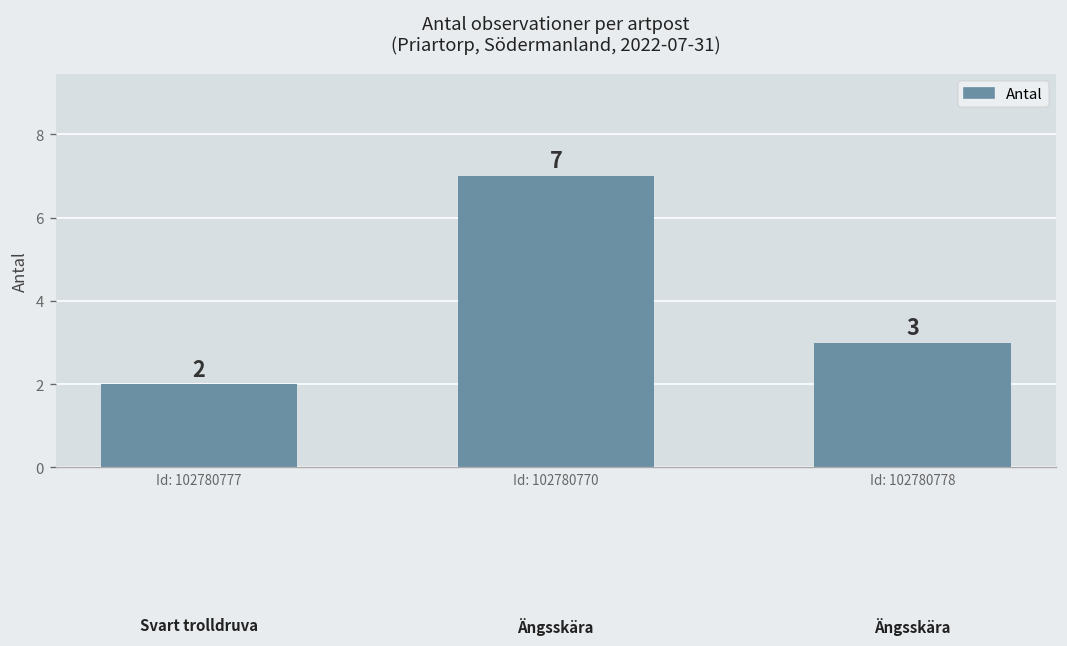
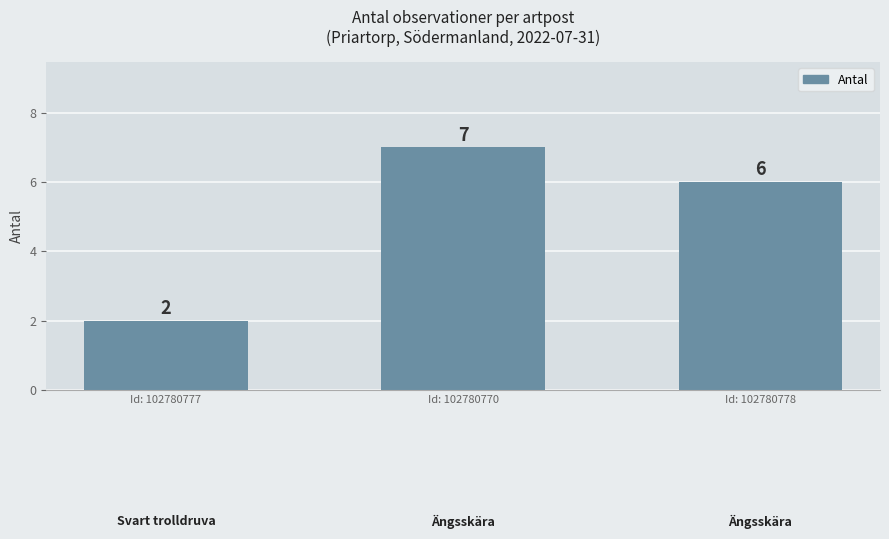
  {
    "Id: 102780777": 2,
    "Id: 102780770": 7,
-   "Id: 102780778": 3
+   "Id: 102780778": 6
  }
